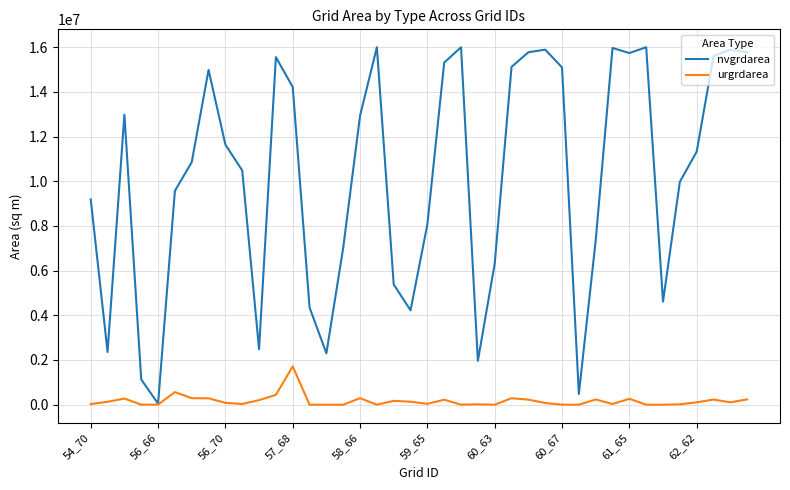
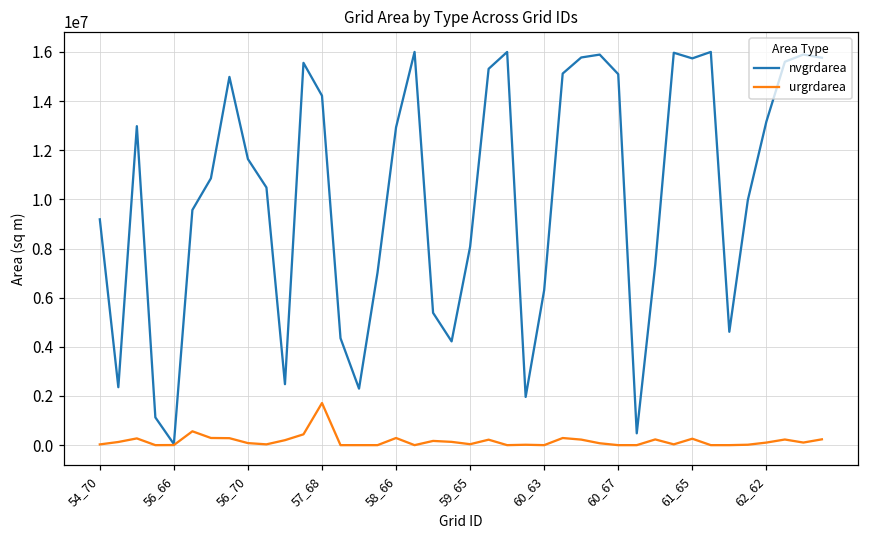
  {
    "nvgrdarea": {
      "54_70": 9200000,
      "56_70": 11600000,
      "57_68": 14200000,
      "58_66": 12900000,
      "59_65": 8100000,
      "60_63": 6300000,
      "60_67": 15100000,
      "61_65": 15700000,
-     "62_62": 11300000
+     "62_62": 13200000
    },
    "urgrdarea": {
      "54_70": 0,
      "56_70": 100000,
      "57_68": 1700000,
      "58_66": 300000,
      "59_65": 0,
      "60_63": 0,
      "60_67": 0,
      "61_65": 300000,
      "62_62": 100000
    }
  }
